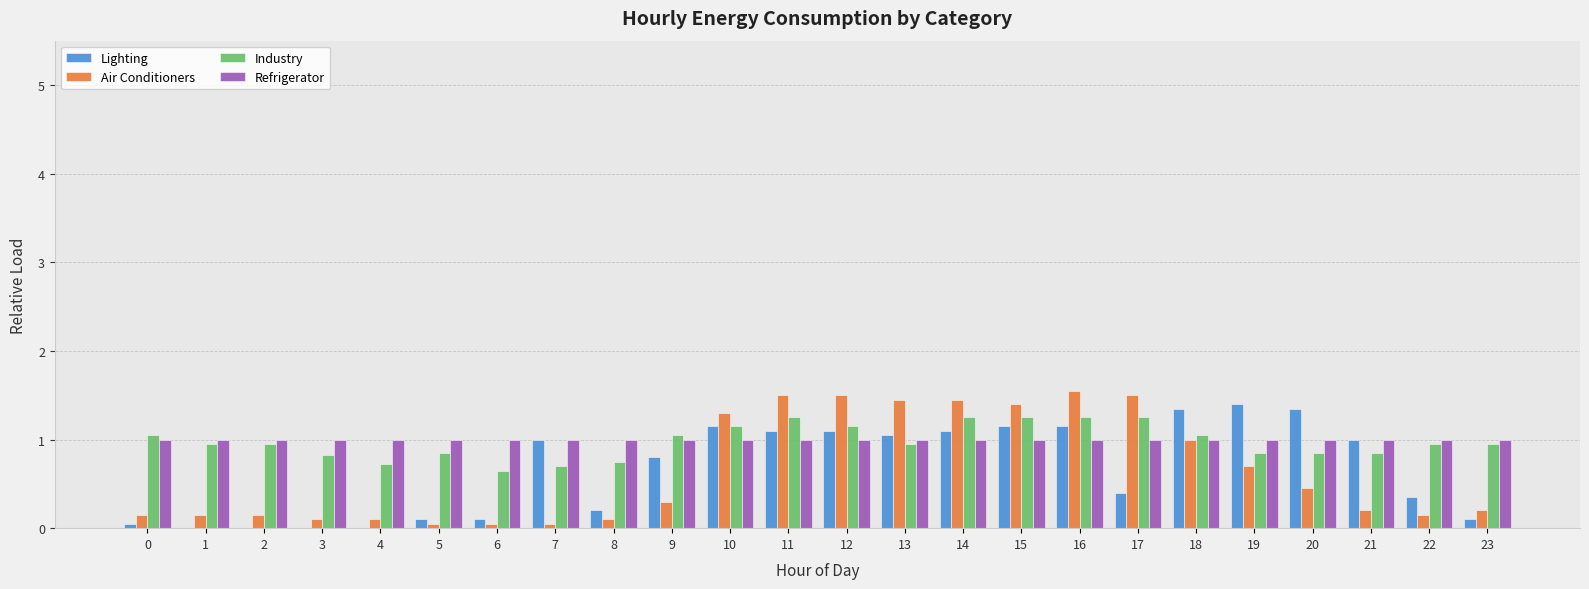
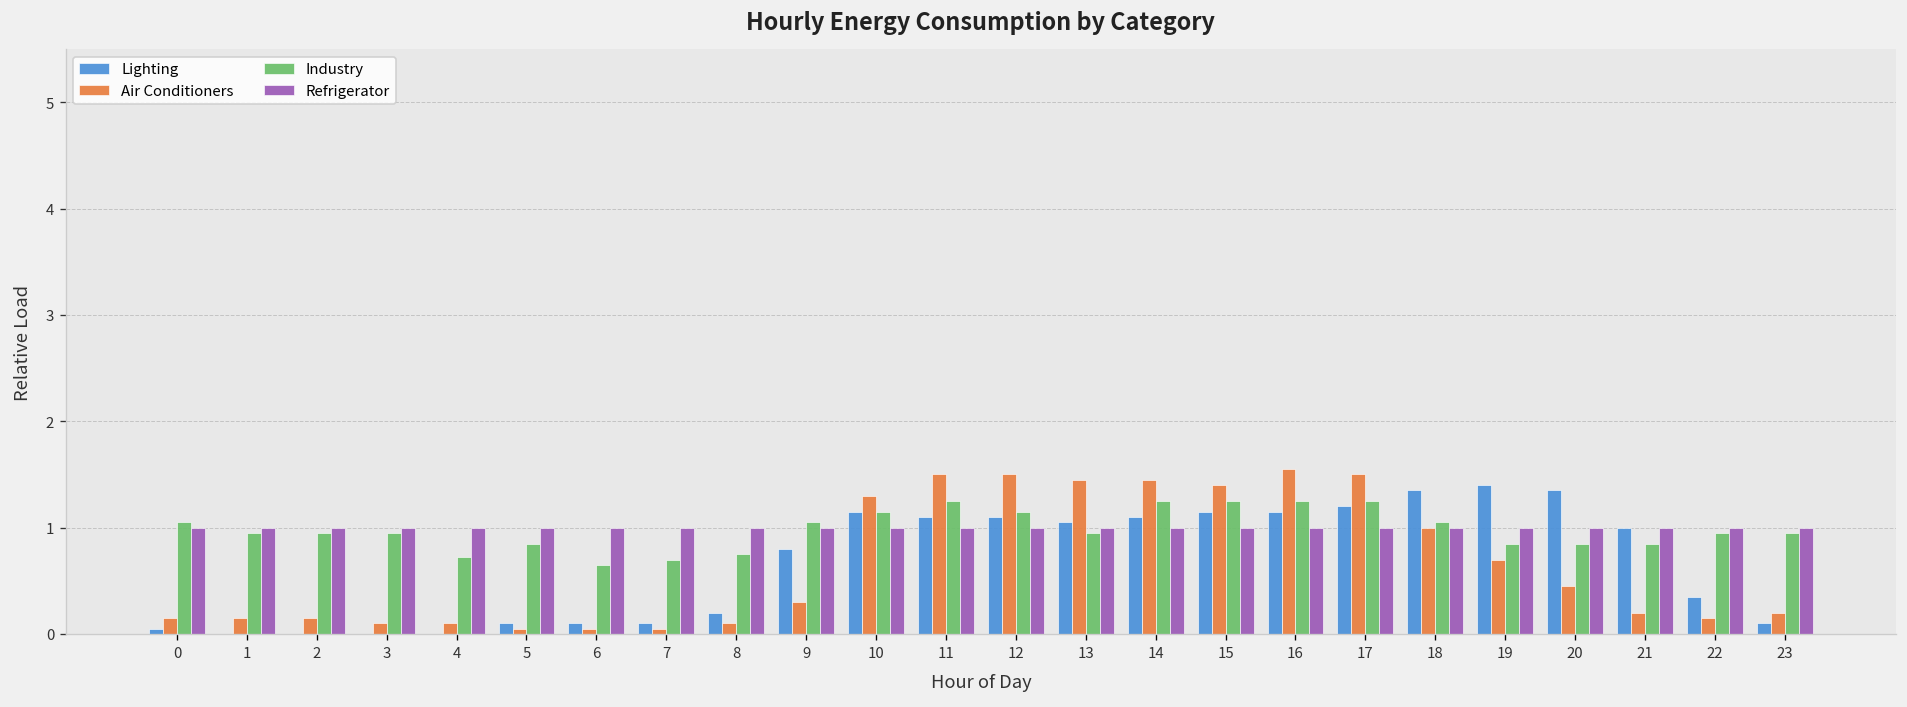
  {
    "Lighting": {
      "0": 0.1,
      "1": 0.0,
      "2": 0.0,
      "3": 0.0,
      "4": 0.0,
      "5": 0.1,
      "6": 0.1,
-     "7": 1.0,
+     "7": 0.1,
      "8": 0.2,
      "9": 0.8,
      "10": 1.2,
      "11": 1.1,
      "12": 1.1,
      "13": 1.1,
      "14": 1.1,
      "15": 1.2,
      "16": 1.2,
-     "17": 0.4,
+     "17": 1.2,
      "18": 1.4,
      "19": 1.4,
      "20": 1.4,
      "21": 1.0,
      "22": 0.4,
      "23": 0.1
    },
    "Air Conditioners": {
      "0": 0.2,
      "1": 0.2,
      "2": 0.2,
      "3": 0.1,
      "4": 0.1,
      "5": 0.1,
      "6": 0.1,
      "7": 0.1,
      "8": 0.1,
      "9": 0.3,
      "10": 1.3,
      "11": 1.5,
      "12": 1.5,
      "13": 1.5,
      "14": 1.5,
      "15": 1.4,
      "16": 1.6,
      "17": 1.5,
      "18": 1.0,
      "19": 0.7,
      "20": 0.5,
      "21": 0.2,
      "22": 0.2,
      "23": 0.2
    },
    "Industry": {
      "0": 1.1,
      "1": 1.0,
      "2": 1.0,
-     "3": 0.8,
+     "3": 1.0,
      "4": 0.7,
      "5": 0.9,
      "6": 0.7,
      "7": 0.7,
      "8": 0.8,
      "9": 1.1,
      "10": 1.2,
      "11": 1.3,
      "12": 1.2,
      "13": 1.0,
      "14": 1.3,
      "15": 1.3,
      "16": 1.3,
      "17": 1.3,
      "18": 1.1,
      "19": 0.9,
      "20": 0.9,
      "21": 0.9,
      "22": 1.0,
      "23": 1.0
    },
    "Refrigerator": {
      "0": 1.0,
      "1": 1.0,
      "2": 1.0,
      "3": 1.0,
      "4": 1.0,
      "5": 1.0,
      "6": 1.0,
      "7": 1.0,
      "8": 1.0,
      "9": 1.0,
      "10": 1.0,
      "11": 1.0,
      "12": 1.0,
      "13": 1.0,
      "14": 1.0,
      "15": 1.0,
      "16": 1.0,
      "17": 1.0,
      "18": 1.0,
      "19": 1.0,
      "20": 1.0,
      "21": 1.0,
      "22": 1.0,
      "23": 1.0
    }
  }
